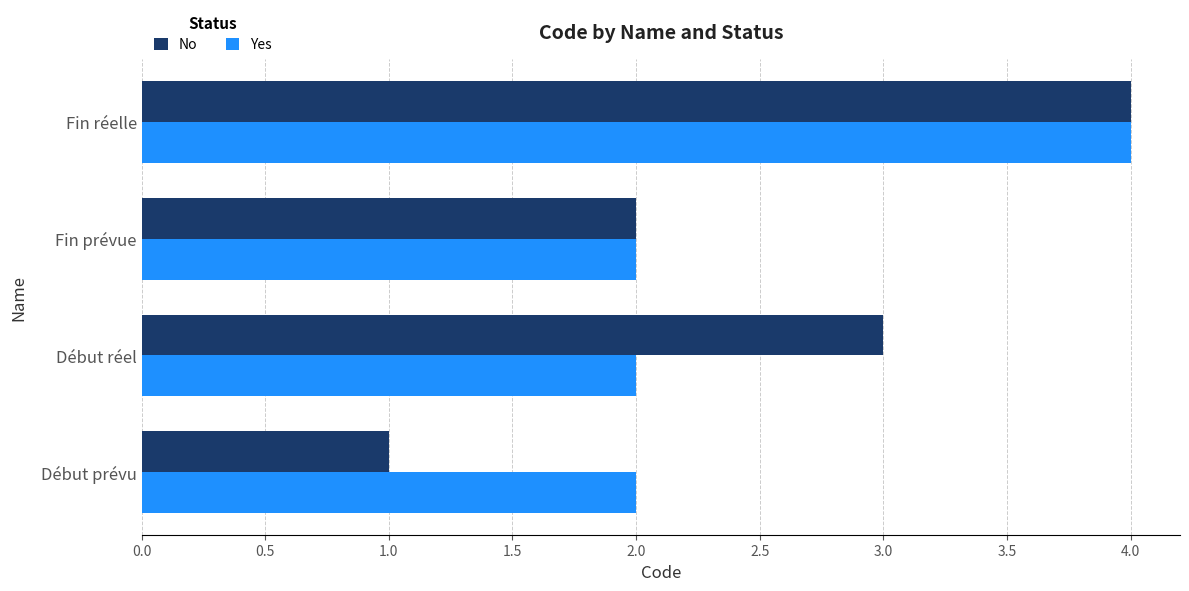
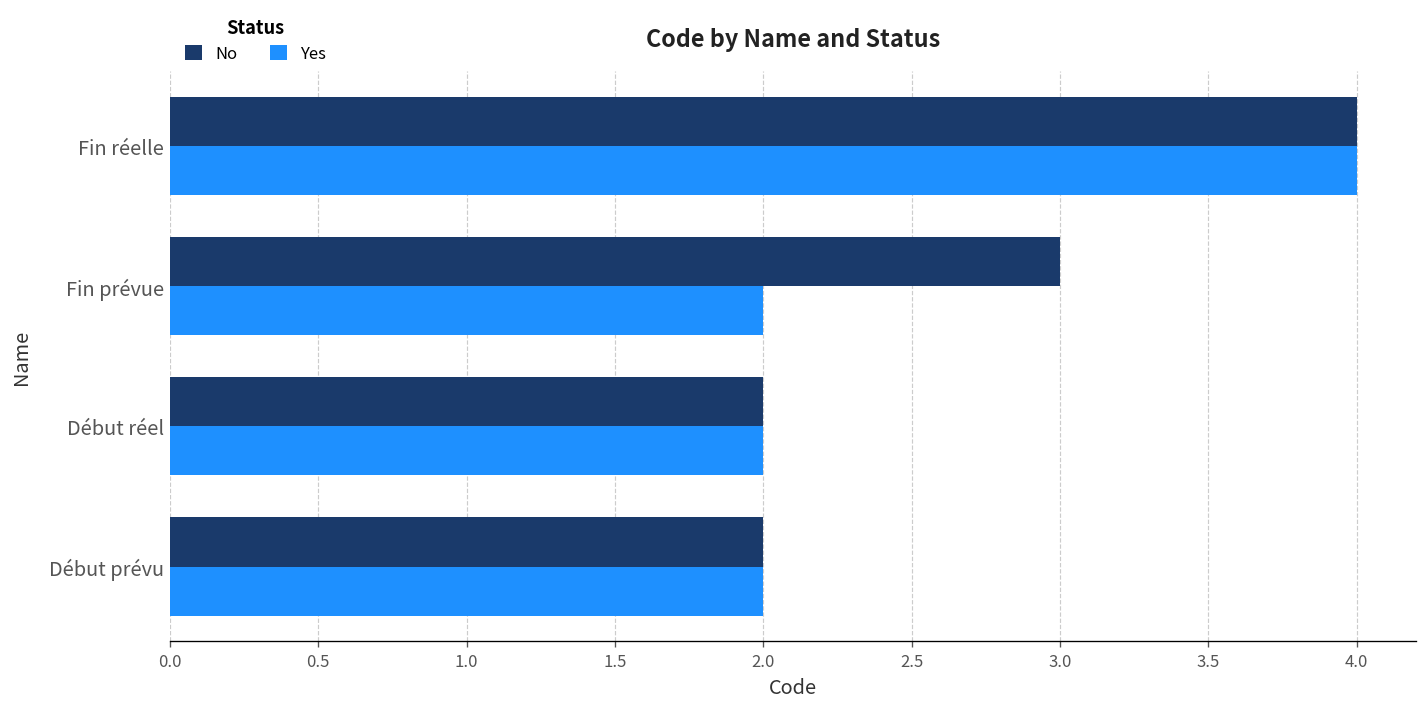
  {
    "No": {
      "Fin réelle": 4,
-     "Fin prévue": 2,
-     "Début réel": 3,
-     "Début prévu": 1
+     "Fin prévue": 3,
+     "Début réel": 2,
+     "Début prévu": 2
    },
    "Yes": {
      "Fin réelle": 4,
      "Fin prévue": 2,
      "Début réel": 2,
      "Début prévu": 2
    }
  }
